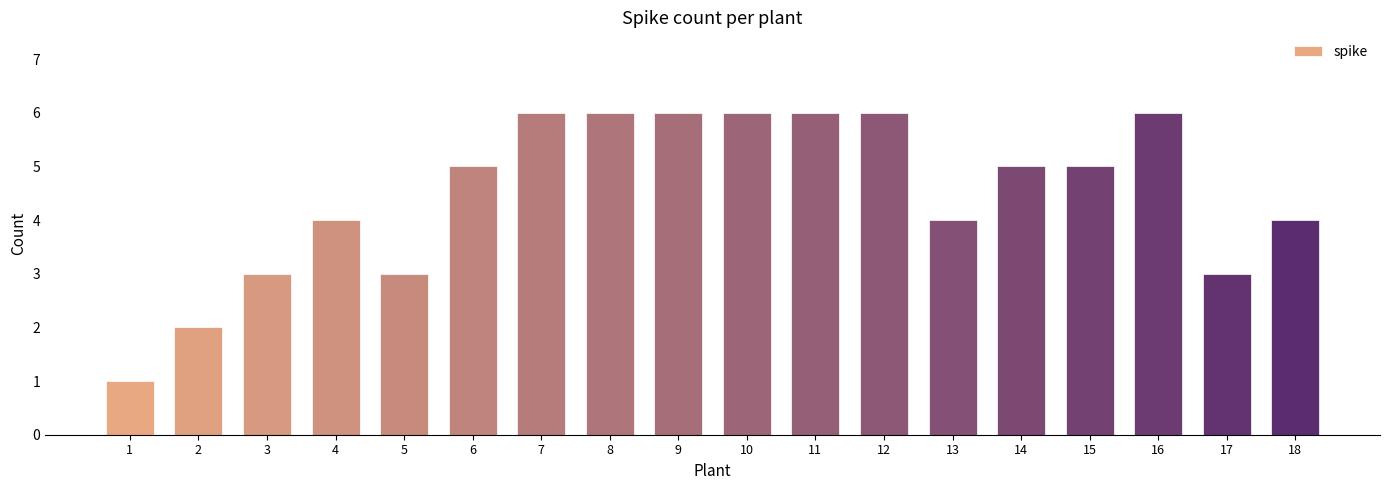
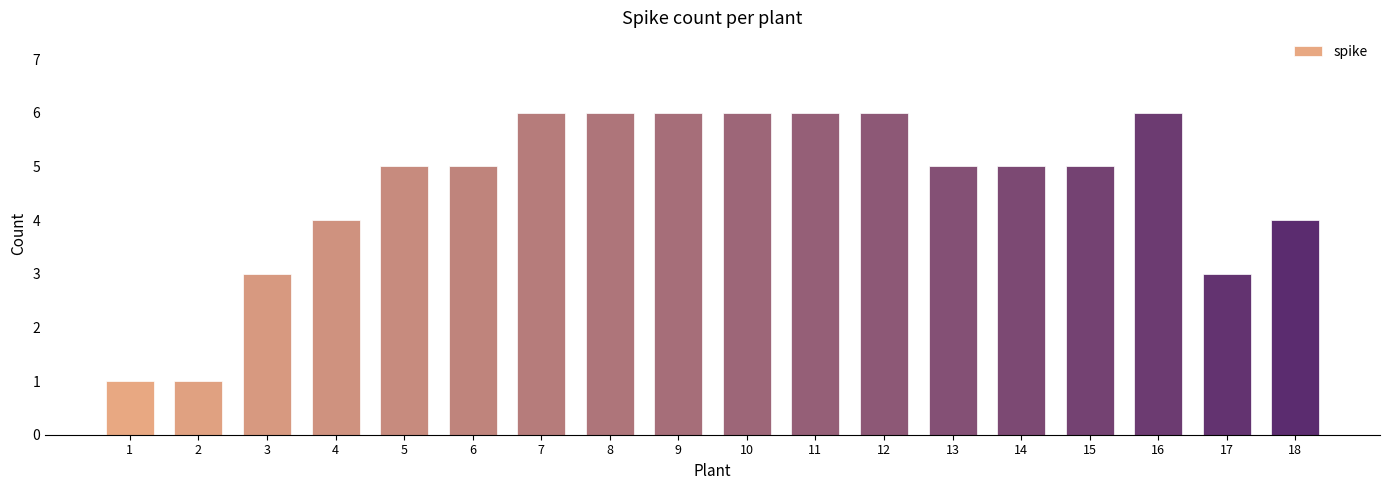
  {
    "1": 1,
-   "2": 2,
+   "2": 1,
    "3": 3,
    "4": 4,
-   "5": 3,
+   "5": 5,
    "6": 5,
    "7": 6,
    "8": 6,
    "9": 6,
    "10": 6,
    "11": 6,
    "12": 6,
-   "13": 4,
+   "13": 5,
    "14": 5,
    "15": 5,
    "16": 6,
    "17": 3,
    "18": 4
  }
